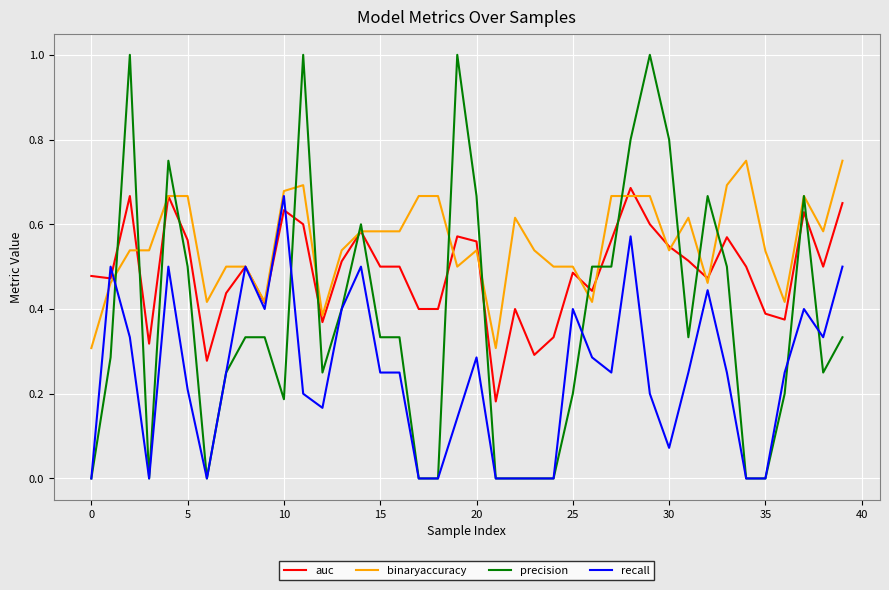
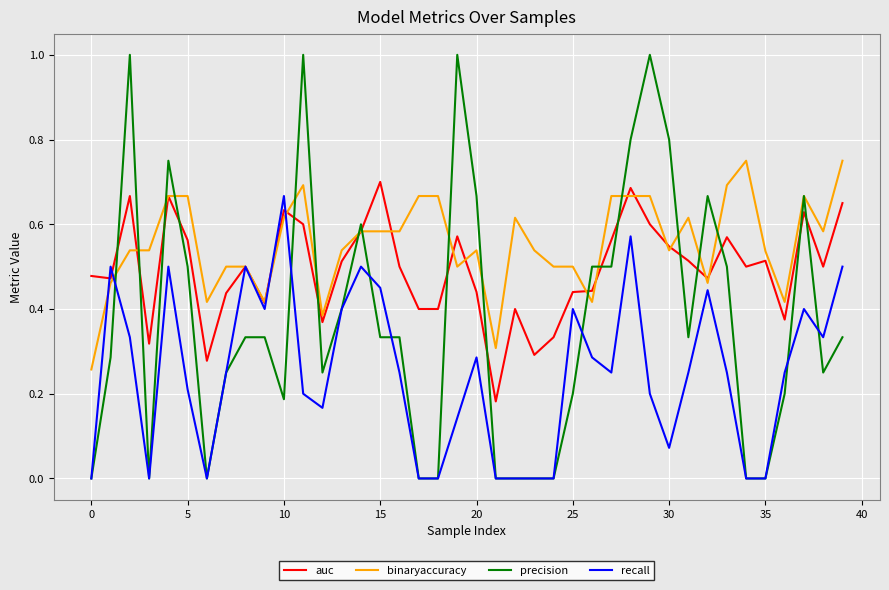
  {
    "auc": {
      "0": 0.48,
      "5": 0.56,
      "10": 0.63,
-     "15": 0.5,
-     "20": 0.56,
-     "25": 0.49,
+     "15": 0.7,
+     "20": 0.44,
+     "25": 0.44,
      "30": 0.55,
-     "35": 0.39
+     "35": 0.51
    },
    "binaryaccuracy": {
-     "0": 0.31,
+     "0": 0.26,
      "5": 0.67,
-     "10": 0.68,
+     "10": 0.62,
      "15": 0.58,
      "20": 0.54,
      "25": 0.50,
      "30": 0.54,
      "35": 0.54
    },
    "precision": {
      "5": 0.50,
      "10": 0.19,
      "15": 0.33,
      "20": 0.67,
      "25": 0.20,
      "30": 0.80
    },
    "recall": {
      "5": 0.21,
      "10": 0.67,
-     "15": 0.25,
+     "15": 0.45,
      "20": 0.29,
      "25": 0.40,
      "30": 0.07
    }
  }
